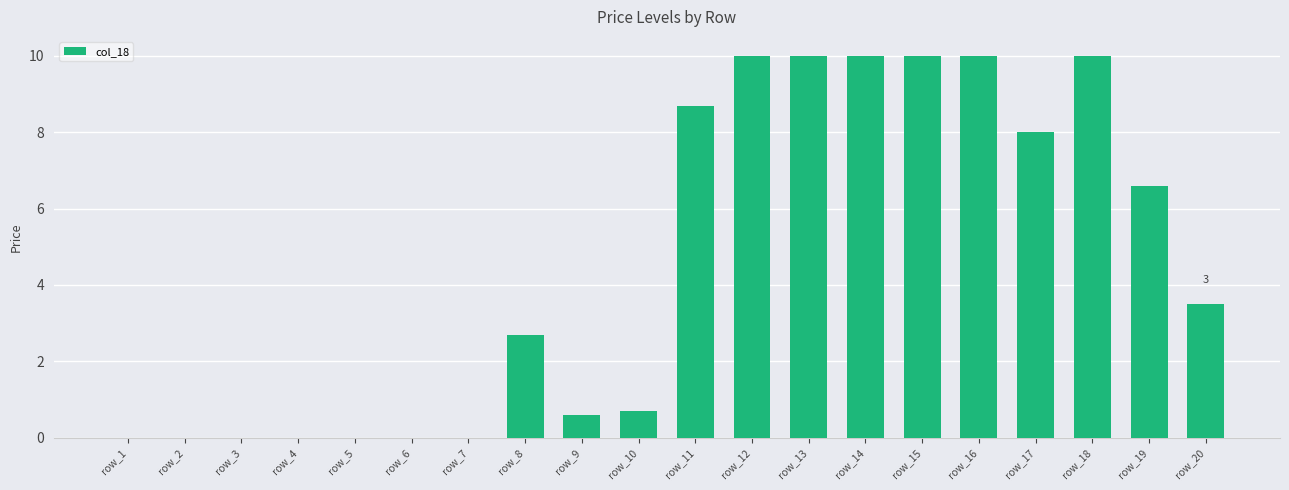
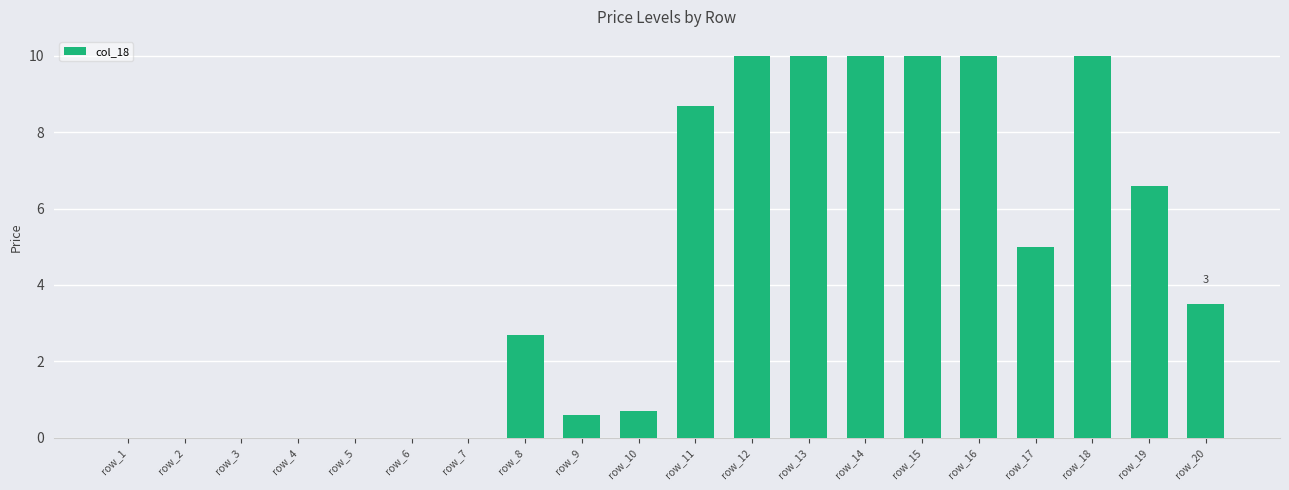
  {
    "row_1": 0.0,
    "row_2": 0.0,
    "row_3": 0.0,
    "row_4": 0.0,
    "row_5": 0.0,
    "row_6": 0.0,
    "row_7": 0.0,
    "row_8": 2.7,
    "row_9": 0.6,
    "row_10": 0.7,
    "row_11": 8.7,
    "row_12": 10.0,
    "row_13": 10.0,
    "row_14": 10.0,
    "row_15": 10.0,
    "row_16": 10.0,
-   "row_17": 8.0,
+   "row_17": 5.0,
    "row_18": 10.0,
    "row_19": 6.6
  }
